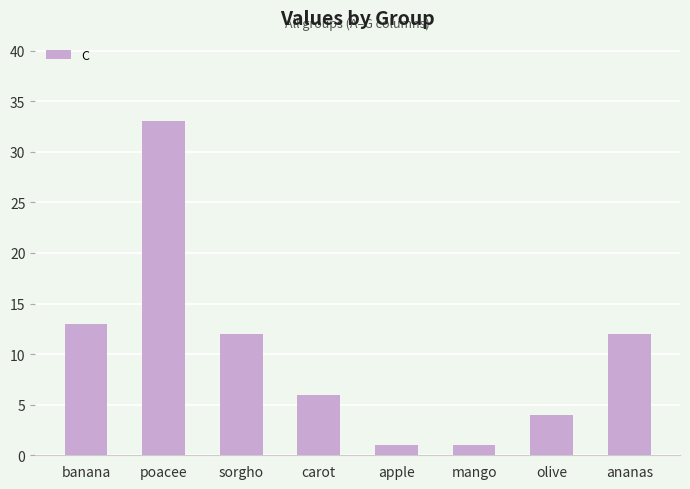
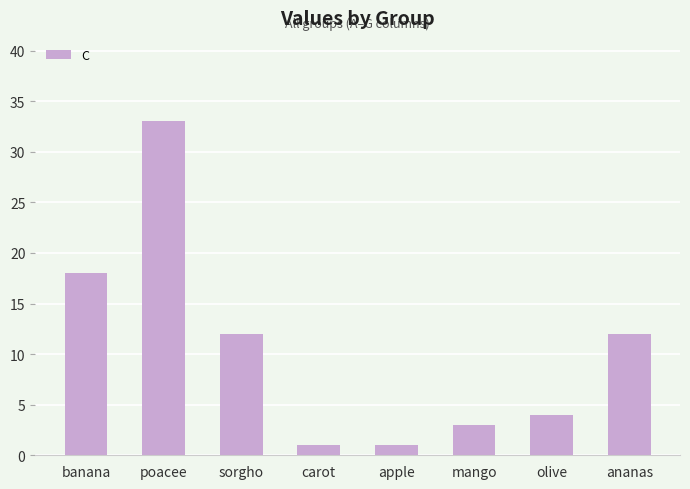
  {
-   "banana": 13,
+   "banana": 18,
    "poacee": 33,
    "sorgho": 12,
-   "carot": 6,
+   "carot": 1,
    "apple": 1,
-   "mango": 1,
+   "mango": 3,
    "olive": 4,
    "ananas": 12
  }
